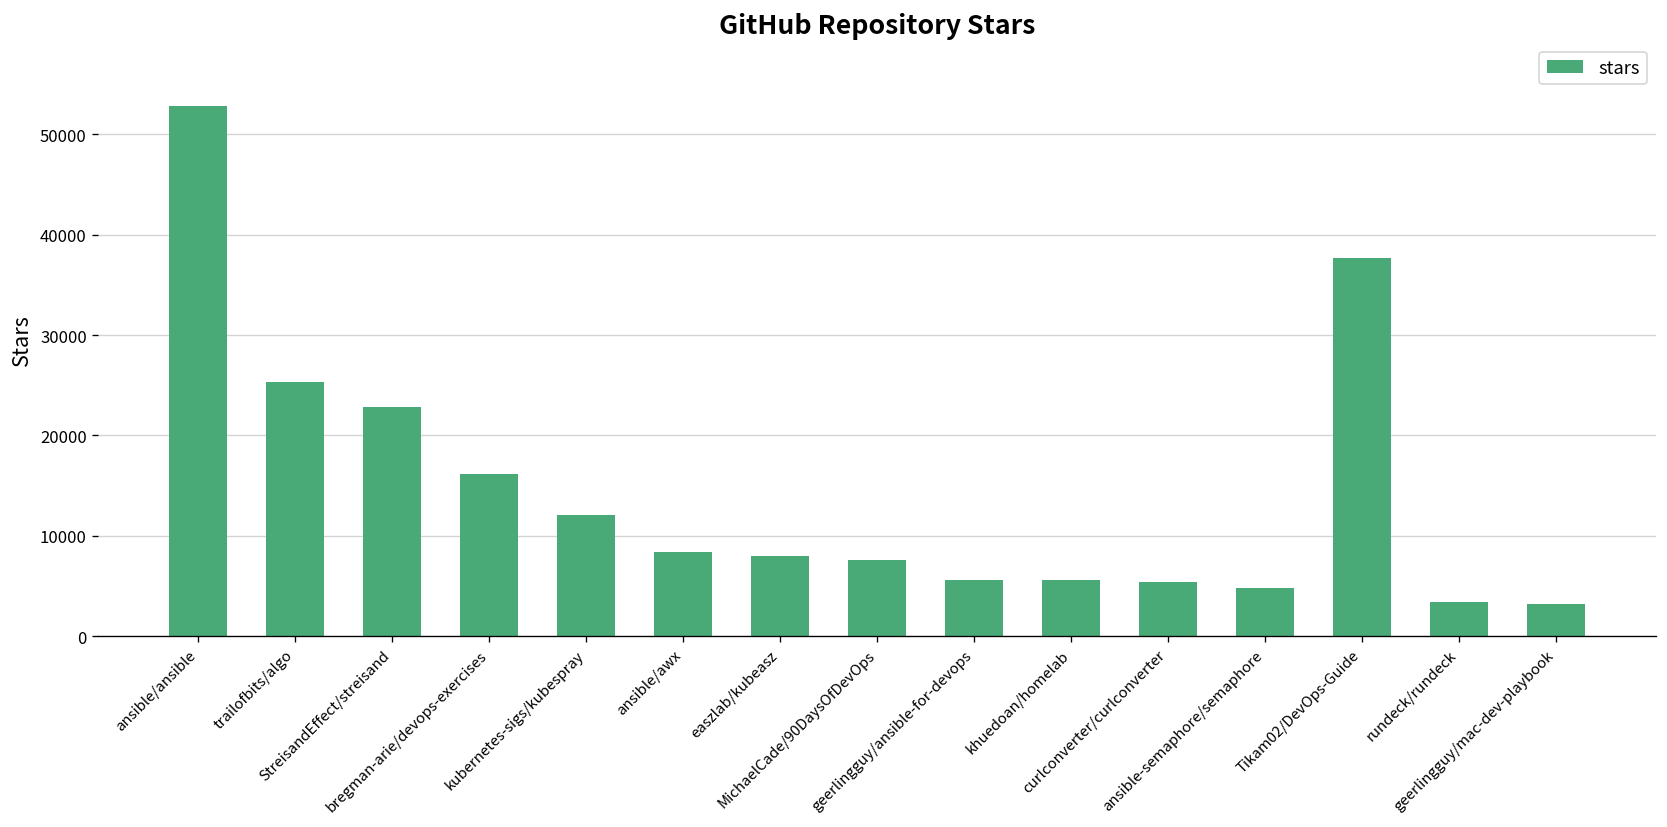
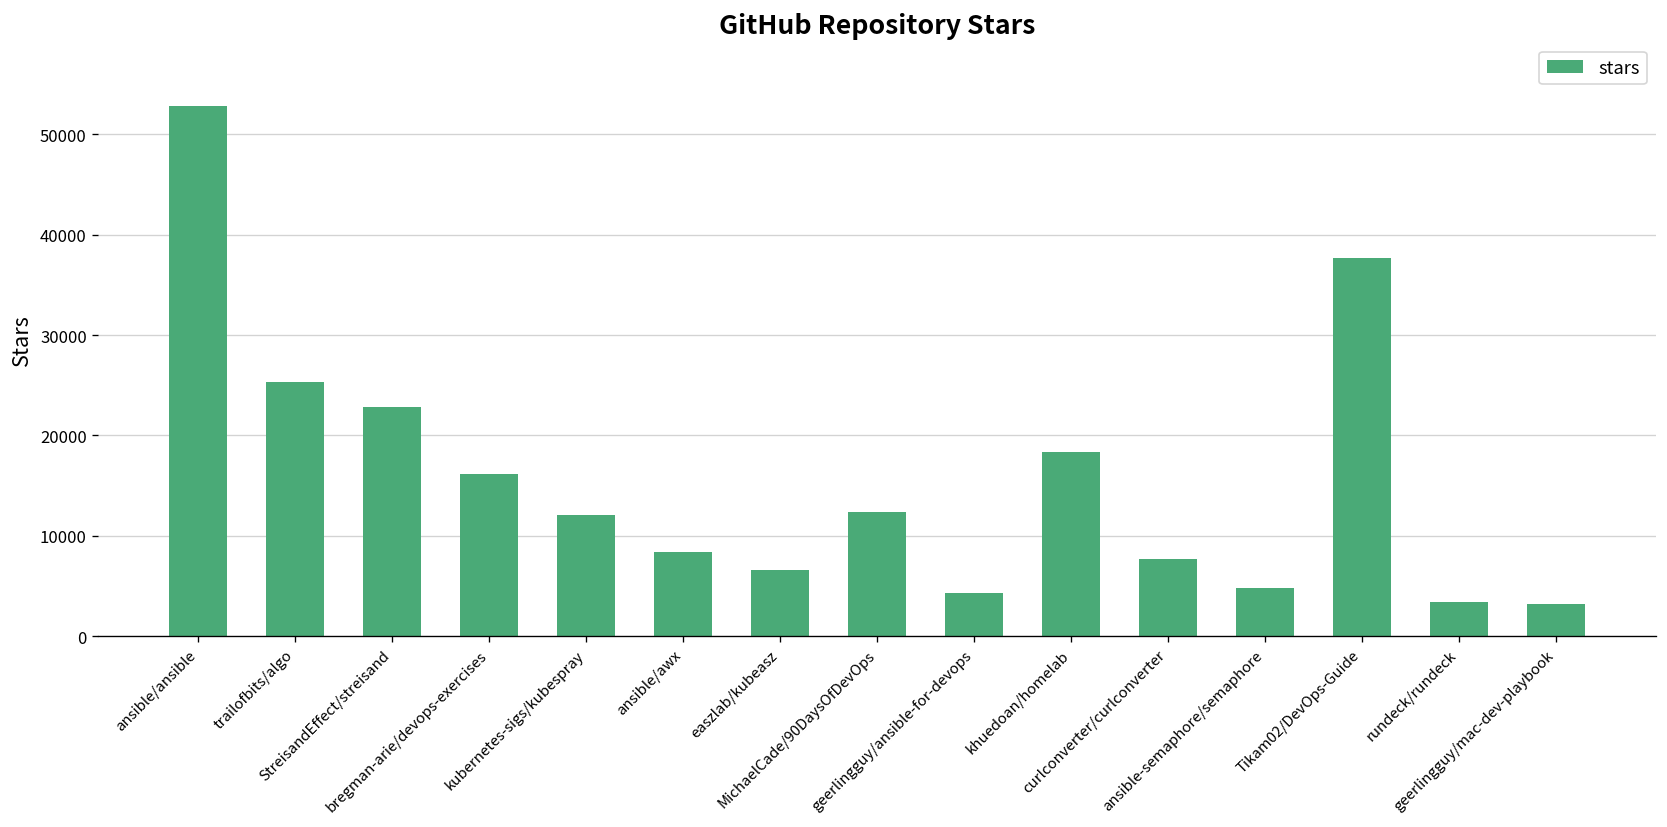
  {
    "ansible/ansible": 53000,
    "trailofbits/algo": 25000,
    "StreisandEffect/streisand": 23000,
    "bregman-arie/devops-exercises": 16000,
    "kubernetes-sigs/kubespray": 12000,
    "ansible/awx": 8000,
-   "easzlab/kubeasz": 8000,
-   "MichaelCade/90DaysOfDevOps": 8000,
-   "geerlingguy/ansible-for-devops": 6000,
-   "khuedoan/homelab": 6000,
-   "curlconverter/curlconverter": 5000,
+   "easzlab/kubeasz": 7000,
+   "MichaelCade/90DaysOfDevOps": 12000,
+   "geerlingguy/ansible-for-devops": 4000,
+   "khuedoan/homelab": 18000,
+   "curlconverter/curlconverter": 8000,
    "ansible-semaphore/semaphore": 5000,
    "Tikam02/DevOps-Guide": 38000,
    "rundeck/rundeck": 3000,
    "geerlingguy/mac-dev-playbook": 3000
  }
